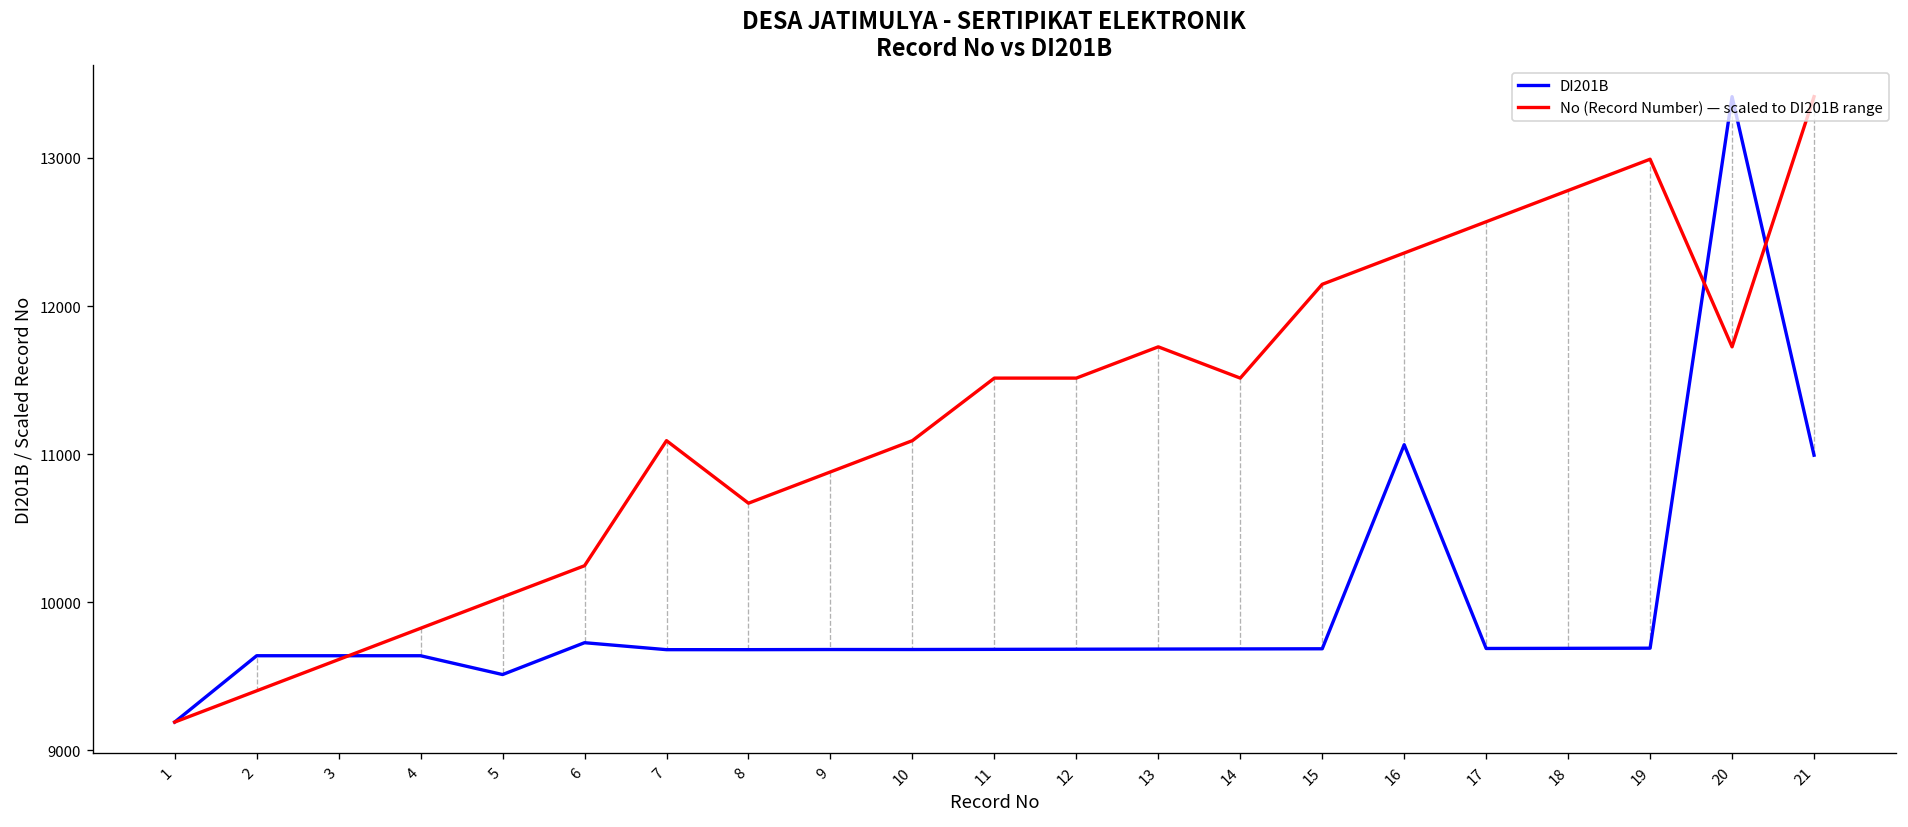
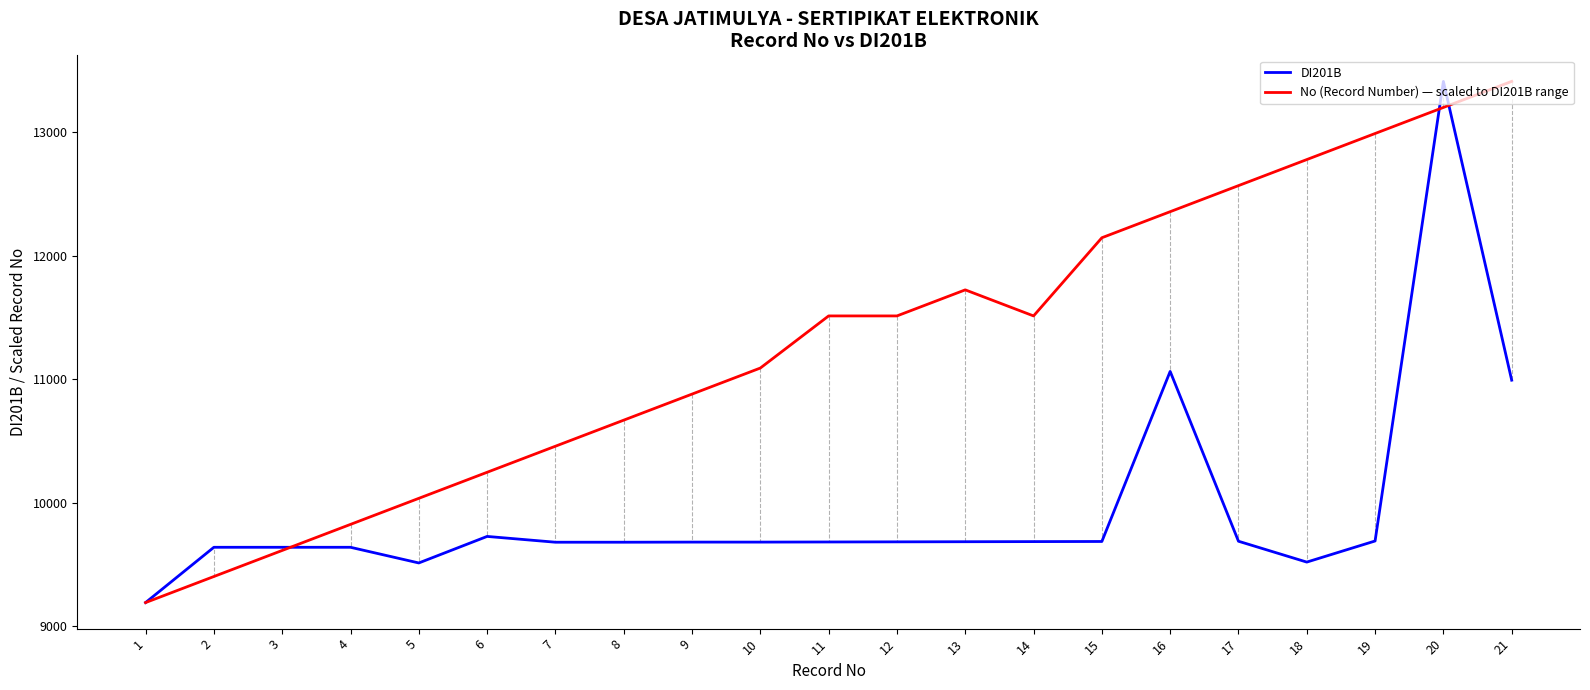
  {
    "DI201B": {
-     "18": 9690
+     "18": 9520
    },
    "No (Record Number) — scaled to DI201B range": {
-     "7": 11090,
-     "20": 11720
+     "7": 10460,
+     "20": 13200
    }
  }
